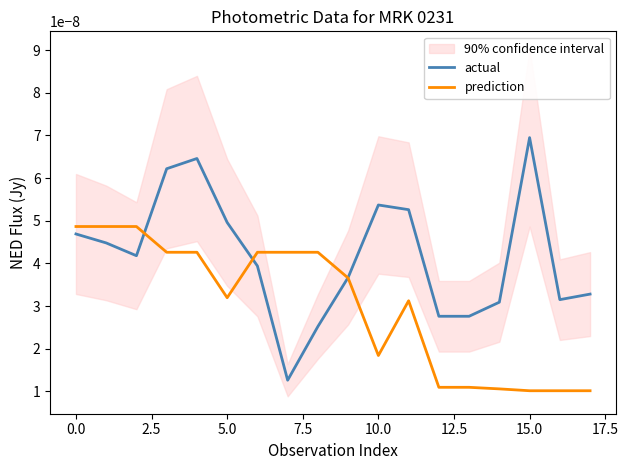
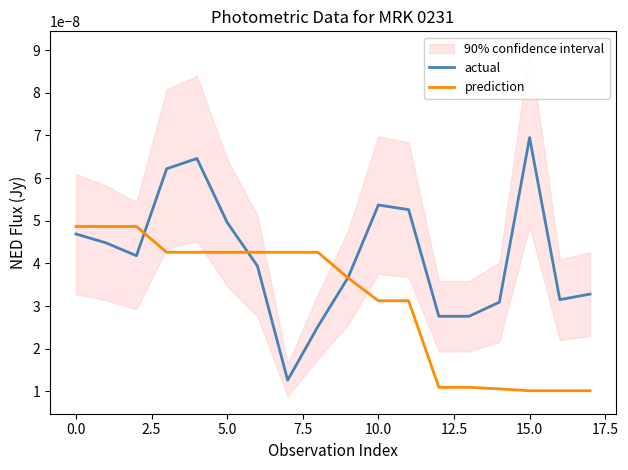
  {
    "actual": {
      "0.0": 0.000000047,
      "5.0": 0.000000050,
      "10.0": 0.000000054,
      "15.0": 0.000000070
    },
    "90% confidence interval": {
      "0.0": 0.000000028,
      "5.0": 0.000000030,
      "10.0": 0.000000032
    },
    "prediction": {
      "0.0": 0.000000049,
-     "5.0": 0.000000032,
-     "10.0": 0.000000018,
+     "5.0": 0.000000043,
+     "10.0": 0.000000031,
      "15.0": 0.000000010
    }
  }
